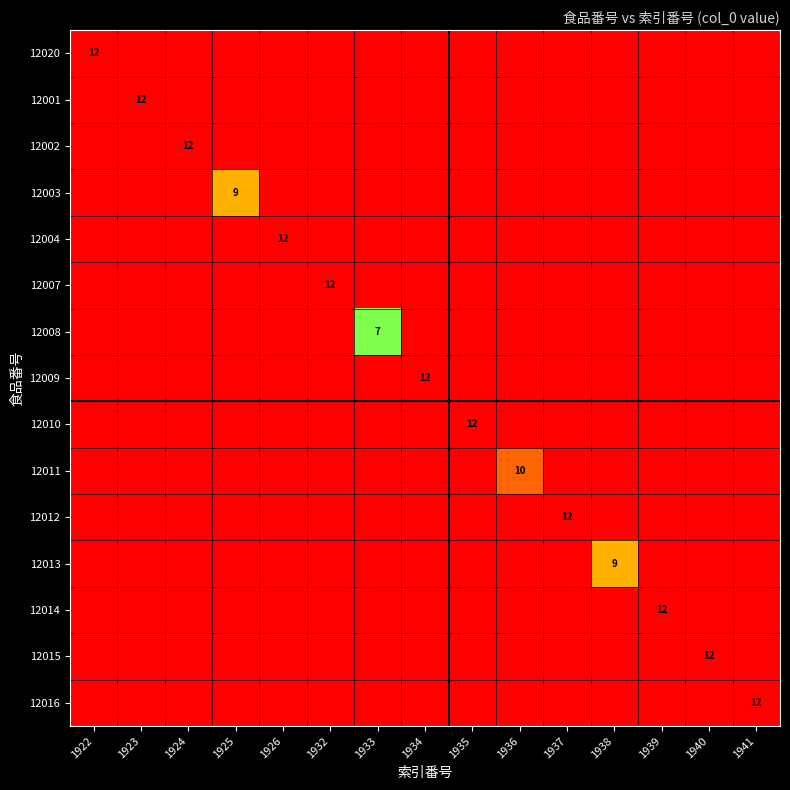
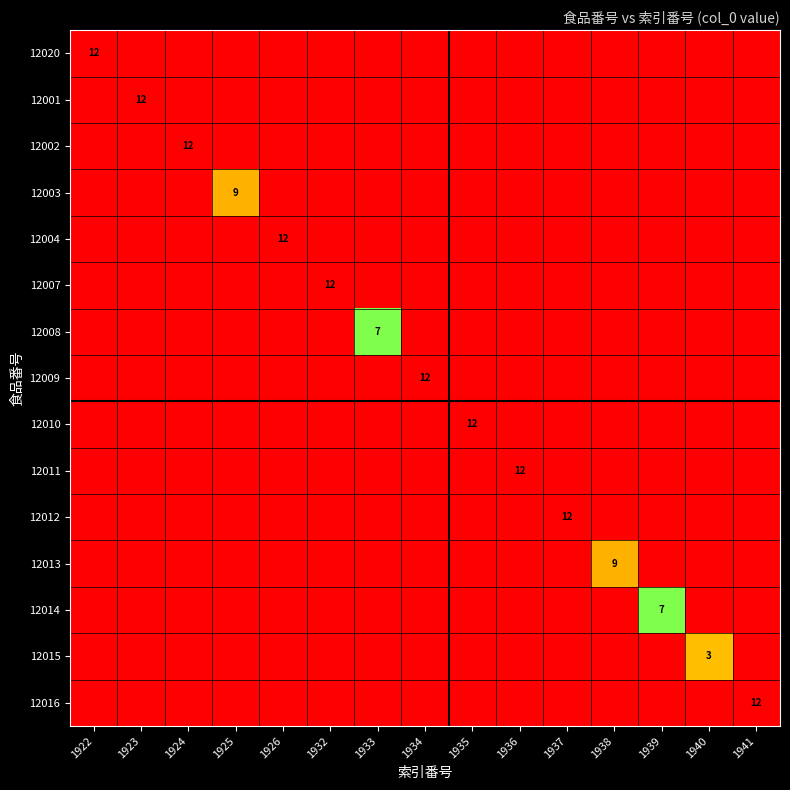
  {
    "12020": {
      "1922": 12
    },
    "12001": {
      "1923": 12
    },
    "12002": {
      "1924": 12
    },
    "12003": {
      "1925": 9
    },
    "12004": {
      "1926": 12
    },
    "12007": {
      "1932": 12
    },
    "12008": {
      "1933": 7
    },
    "12009": {
      "1934": 12
    },
    "12010": {
      "1935": 12
    },
    "12011": {
-     "1936": 10
+     "1936": 12
    },
    "12012": {
      "1937": 12
    },
    "12013": {
      "1938": 9
    },
    "12014": {
-     "1939": 12
+     "1939": 7
    },
    "12015": {
-     "1940": 12
+     "1940": 3
    },
    "12016": {
      "1941": 12
    }
  }
